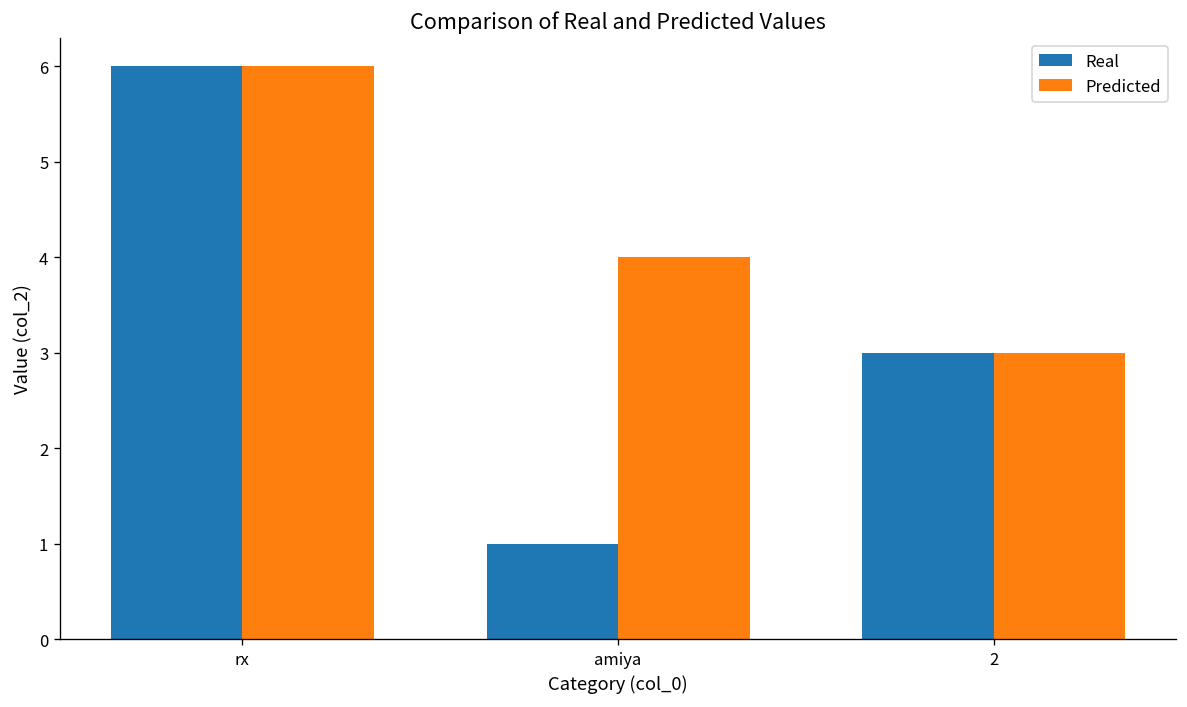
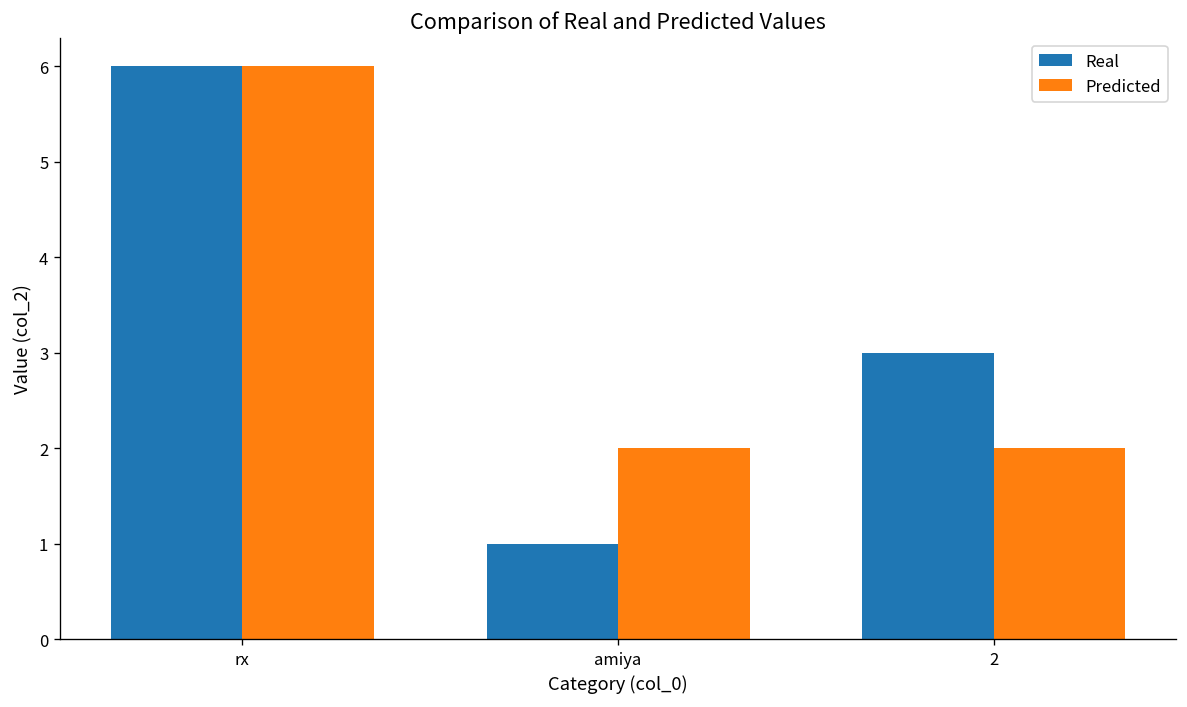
  {
    "Real": {
      "rx": 6,
      "amiya": 1,
      "2": 3
    },
    "Predicted": {
      "rx": 6,
-     "amiya": 4,
-     "2": 3
+     "amiya": 2,
+     "2": 2
    }
  }
